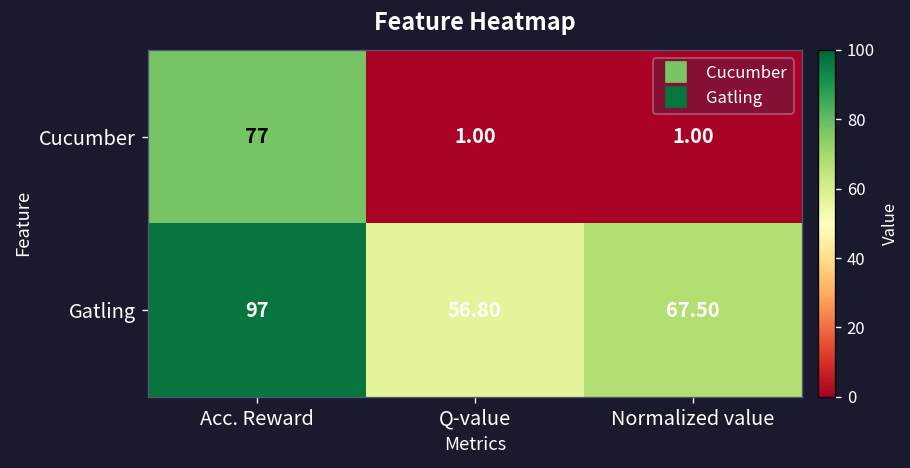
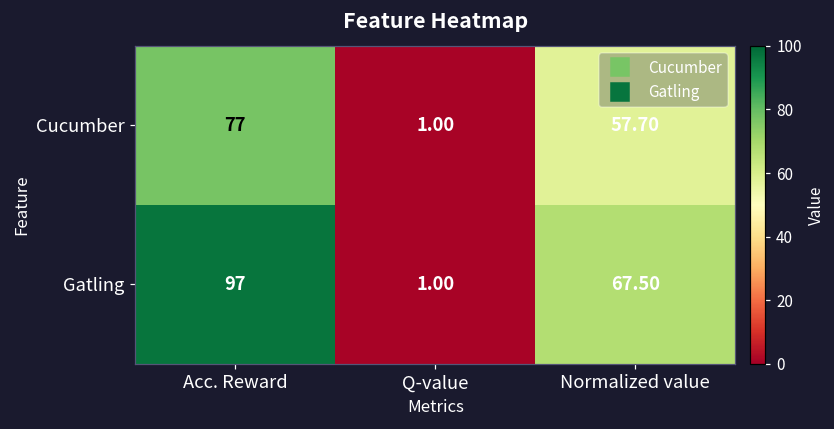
  {
    "Cucumber": {
      "Acc. Reward": 77,
      "Q-value": 1.00,
-     "Normalized value": 1.00
+     "Normalized value": 57.70
    },
    "Gatling": {
      "Acc. Reward": 97,
-     "Q-value": 56.80,
+     "Q-value": 1.00,
      "Normalized value": 67.50
    }
  }
